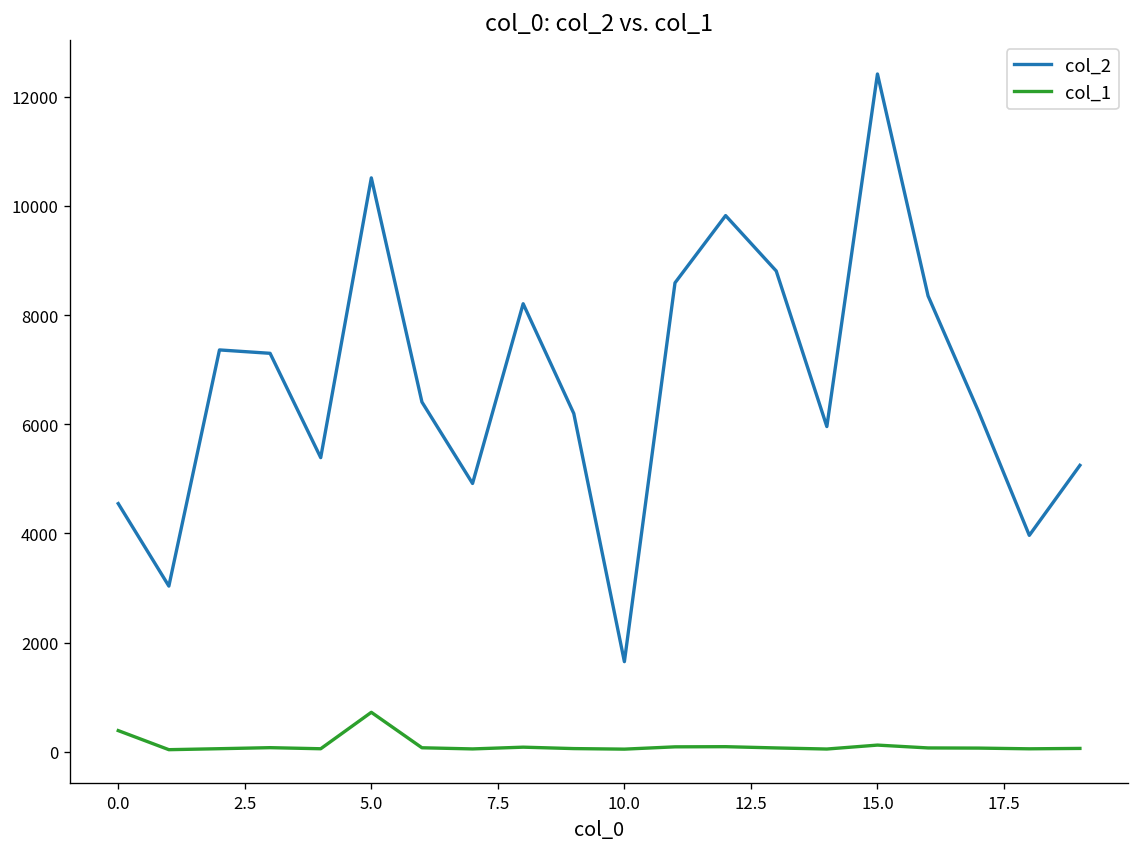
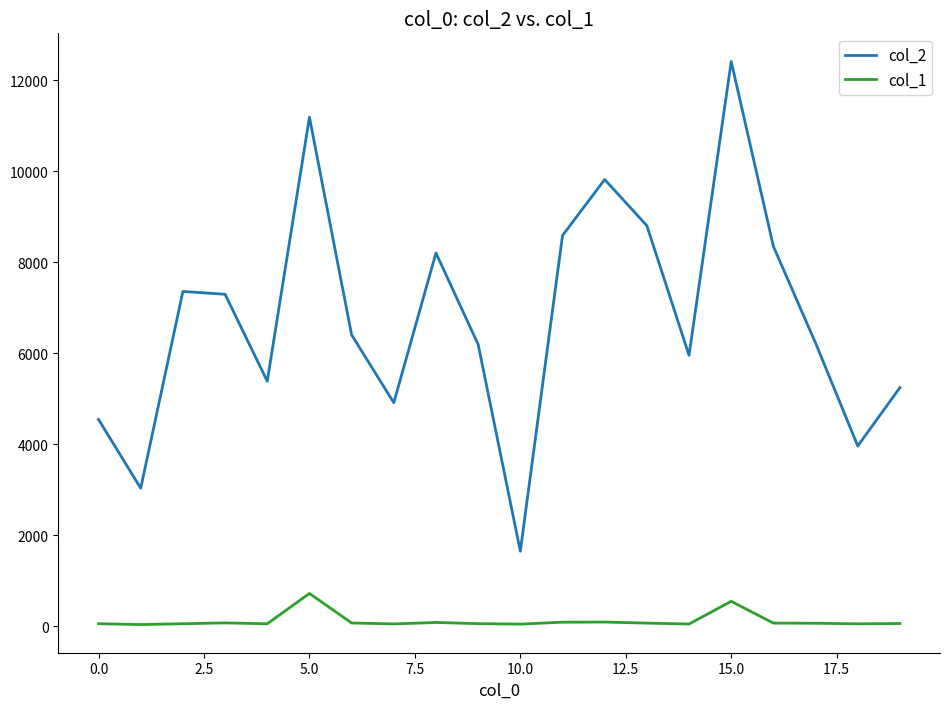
  {
    "col_2": {
      "0.0": 4500,
-     "5.0": 10500,
+     "5.0": 11200,
      "10.0": 1700,
      "15.0": 12400
    },
    "col_1": {
-     "0.0": 400,
+     "0.0": 100,
      "5.0": 700,
      "10.0": 0,
-     "15.0": 100
+     "15.0": 500
    }
  }
